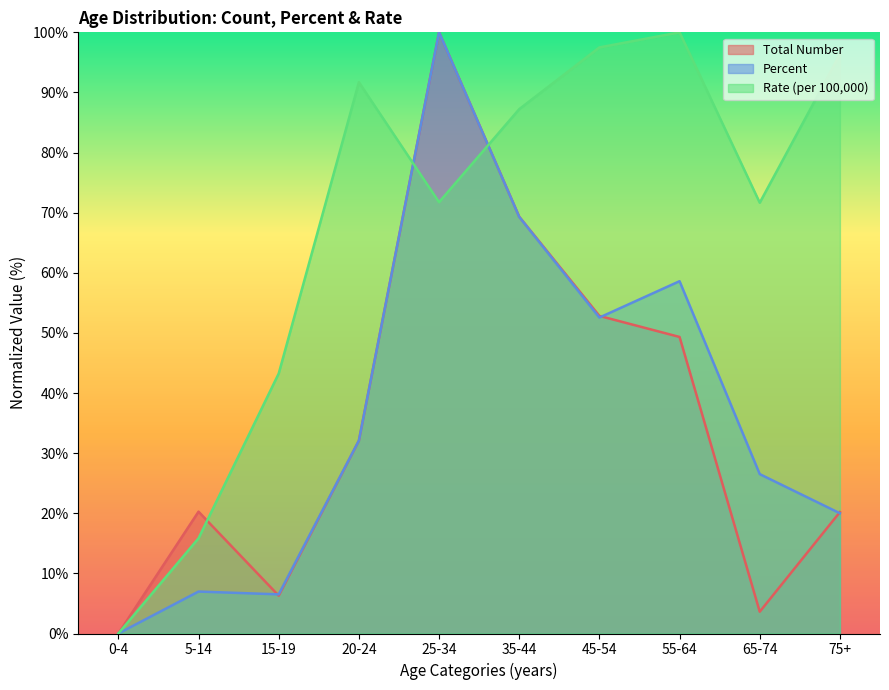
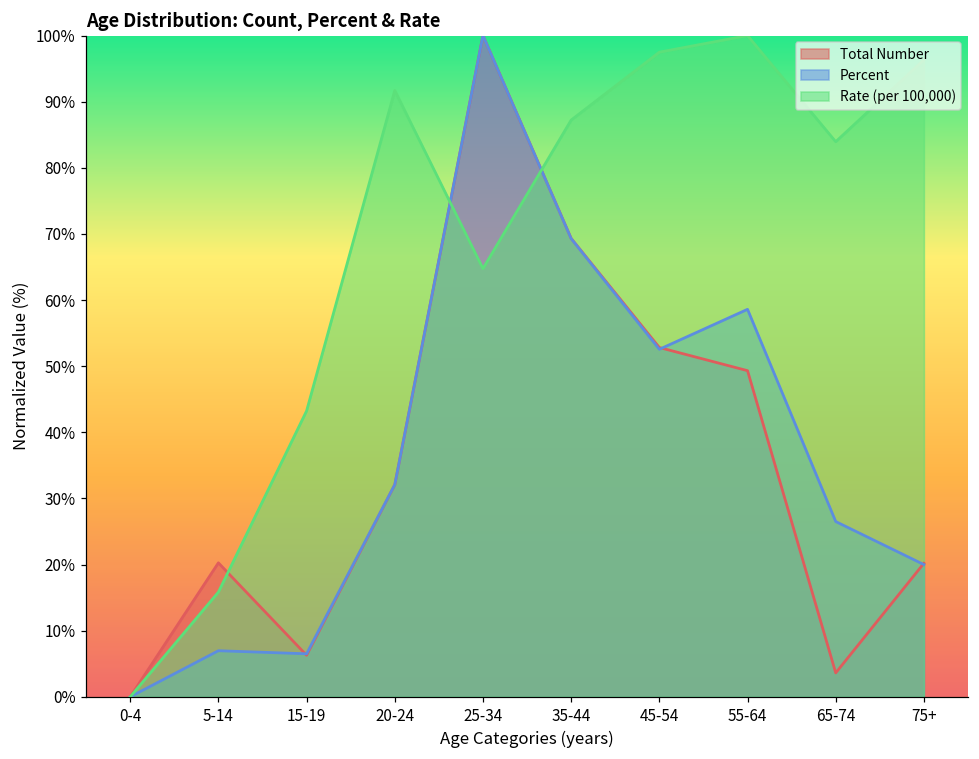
  {
    "Total Number": {
      "5-14": "20%",
      "55-64": "49%",
      "65-74": "4%"
    },
    "Percent": {
      "5-14": "7%",
      "55-64": "59%",
      "65-74": "27%"
    },
    "Rate (per 100,000)": {
      "5-14": "16%",
      "15-19": "43%",
      "20-24": "92%",
-     "25-34": "72%",
+     "25-34": "65%",
      "35-44": "87%",
      "45-54": "97%",
      "55-64": "100%",
-     "65-74": "72%"
+     "65-74": "84%"
    }
  }
